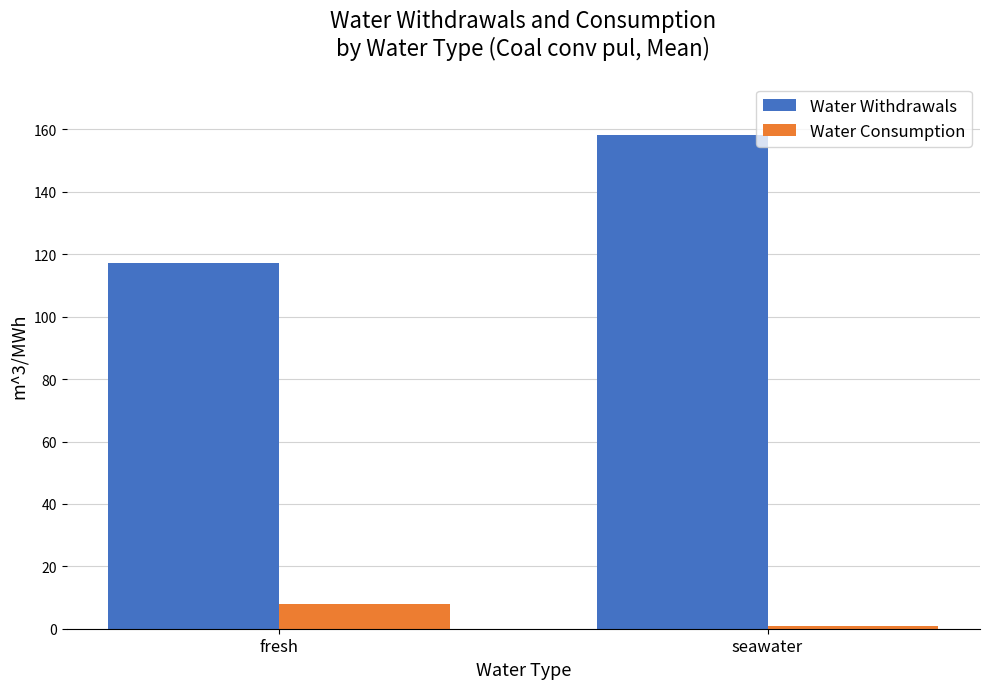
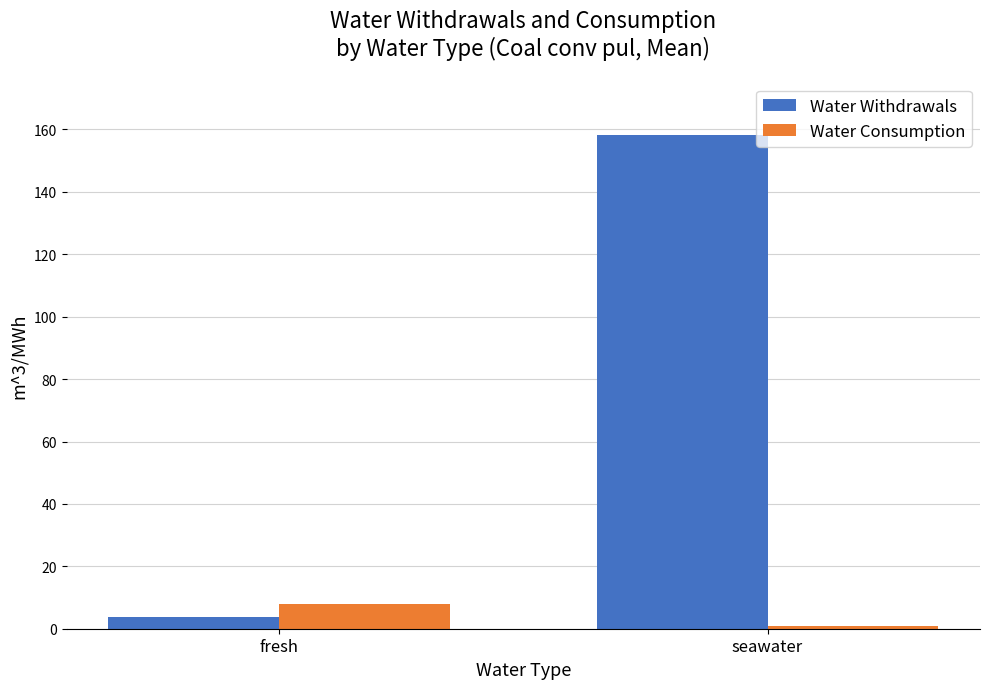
  {
    "Water Withdrawals": {
-     "fresh": 117,
+     "fresh": 4,
      "seawater": 158
    },
    "Water Consumption": {
      "fresh": 8,
      "seawater": 1
    }
  }
